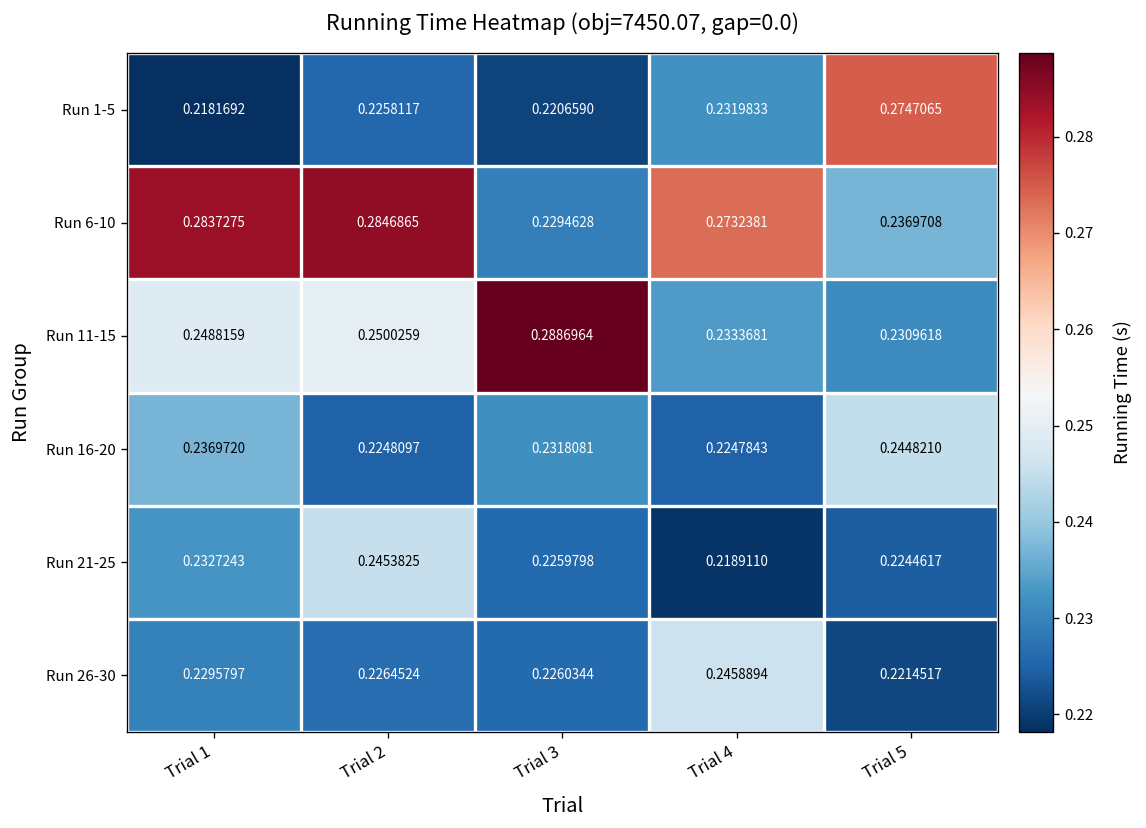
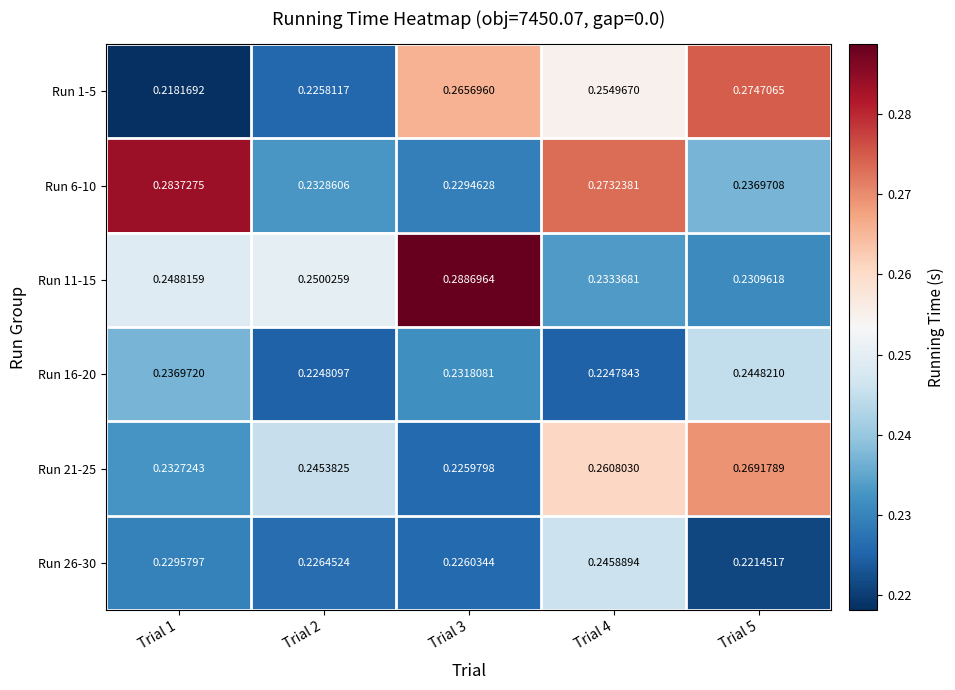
  {
    "Run 1-5": {
      "Trial 1": 0.2181692,
      "Trial 2": 0.2258117,
-     "Trial 3": 0.2206590,
-     "Trial 4": 0.2319833,
+     "Trial 3": 0.2656960,
+     "Trial 4": 0.2549670,
      "Trial 5": 0.2747065
    },
    "Run 6-10": {
      "Trial 1": 0.2837275,
-     "Trial 2": 0.2846865,
+     "Trial 2": 0.2328606,
      "Trial 3": 0.2294628,
      "Trial 4": 0.2732381,
      "Trial 5": 0.2369708
    },
    "Run 11-15": {
      "Trial 1": 0.2488159,
      "Trial 2": 0.2500259,
      "Trial 3": 0.2886964,
      "Trial 4": 0.2333681,
      "Trial 5": 0.2309618
    },
    "Run 16-20": {
      "Trial 1": 0.2369720,
      "Trial 2": 0.2248097,
      "Trial 3": 0.2318081,
      "Trial 4": 0.2247843,
      "Trial 5": 0.2448210
    },
    "Run 21-25": {
      "Trial 1": 0.2327243,
      "Trial 2": 0.2453825,
      "Trial 3": 0.2259798,
-     "Trial 4": 0.2189110,
-     "Trial 5": 0.2244617
+     "Trial 4": 0.2608030,
+     "Trial 5": 0.2691789
    },
    "Run 26-30": {
      "Trial 1": 0.2295797,
      "Trial 2": 0.2264524,
      "Trial 3": 0.2260344,
      "Trial 4": 0.2458894,
      "Trial 5": 0.2214517
    }
  }
